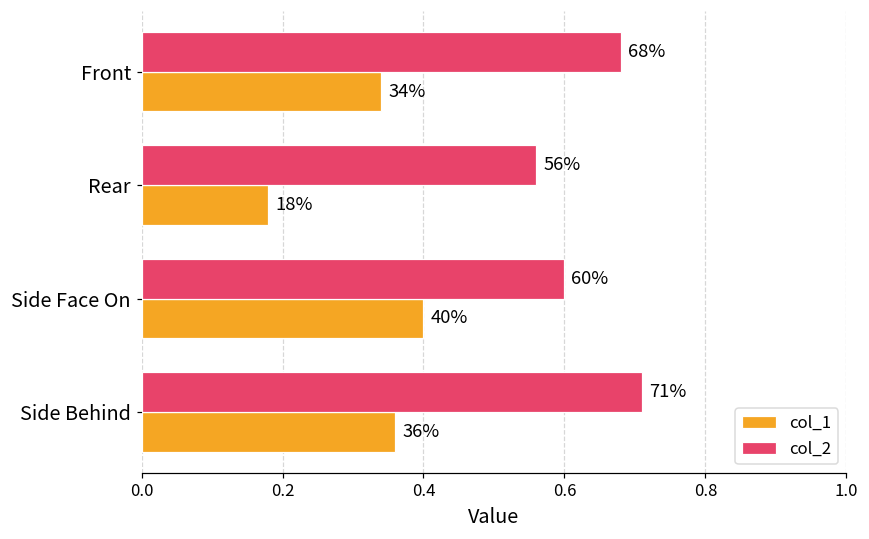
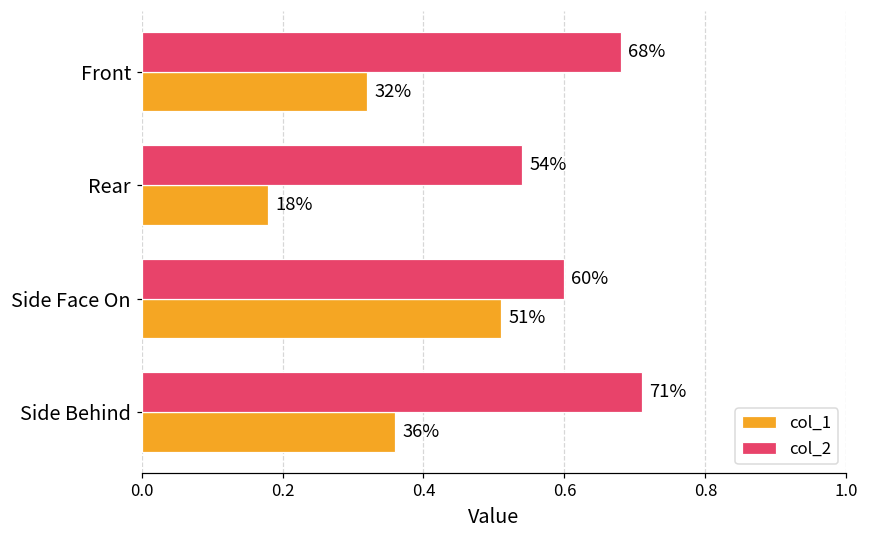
  {
    "col_1": {
-     "Front": "34%",
+     "Front": "32%",
      "Rear": "18%",
-     "Side Face On": "40%",
+     "Side Face On": "51%",
      "Side Behind": "36%"
    },
    "col_2": {
      "Front": "68%",
-     "Rear": "56%",
+     "Rear": "54%",
      "Side Face On": "60%",
      "Side Behind": "71%"
    }
  }
